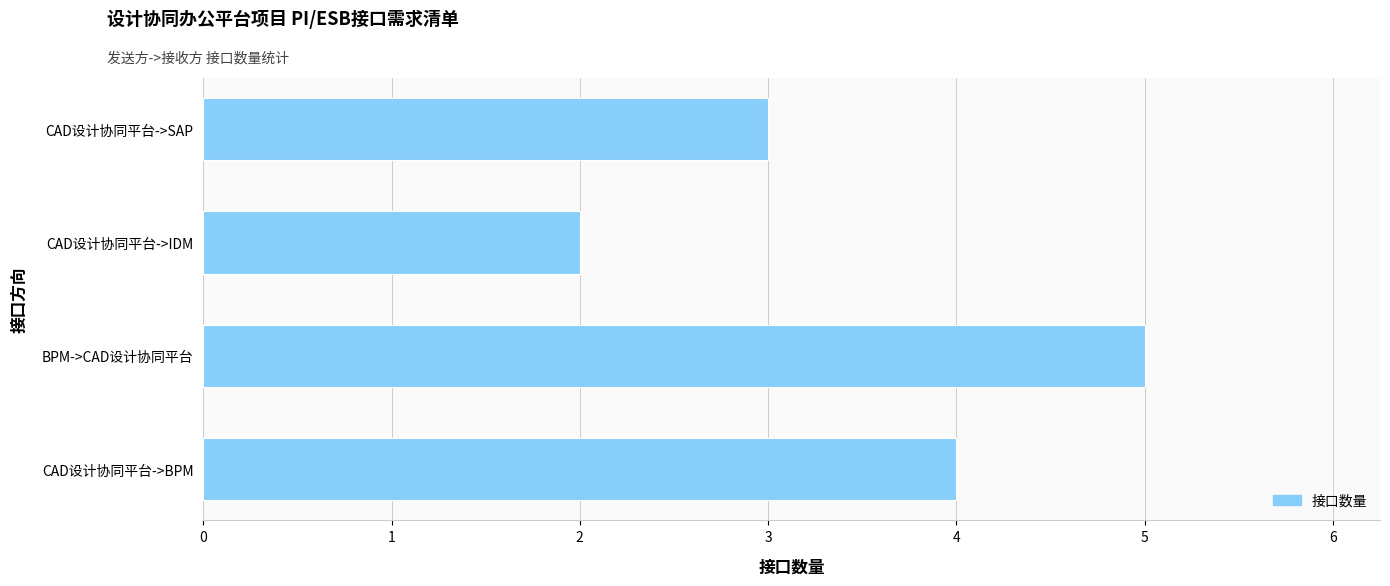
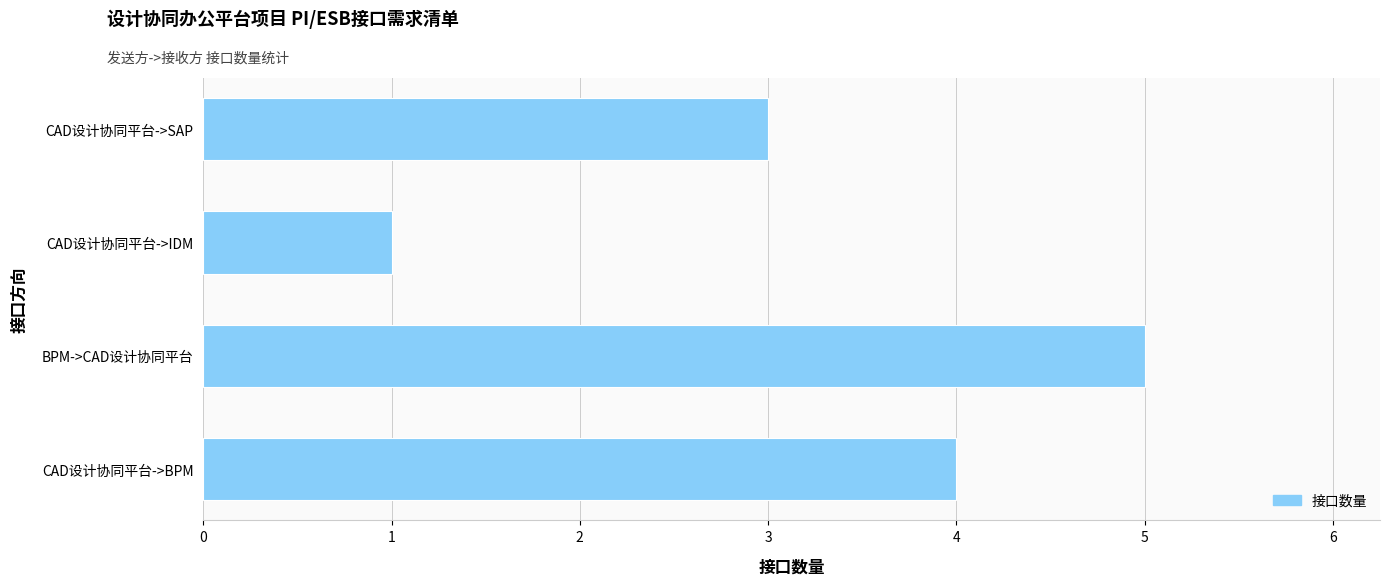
  {
    "CAD设计协同平台->SAP": 3,
-   "CAD设计协同平台->IDM": 2,
+   "CAD设计协同平台->IDM": 1,
    "BPM->CAD设计协同平台": 5,
    "CAD设计协同平台->BPM": 4
  }
